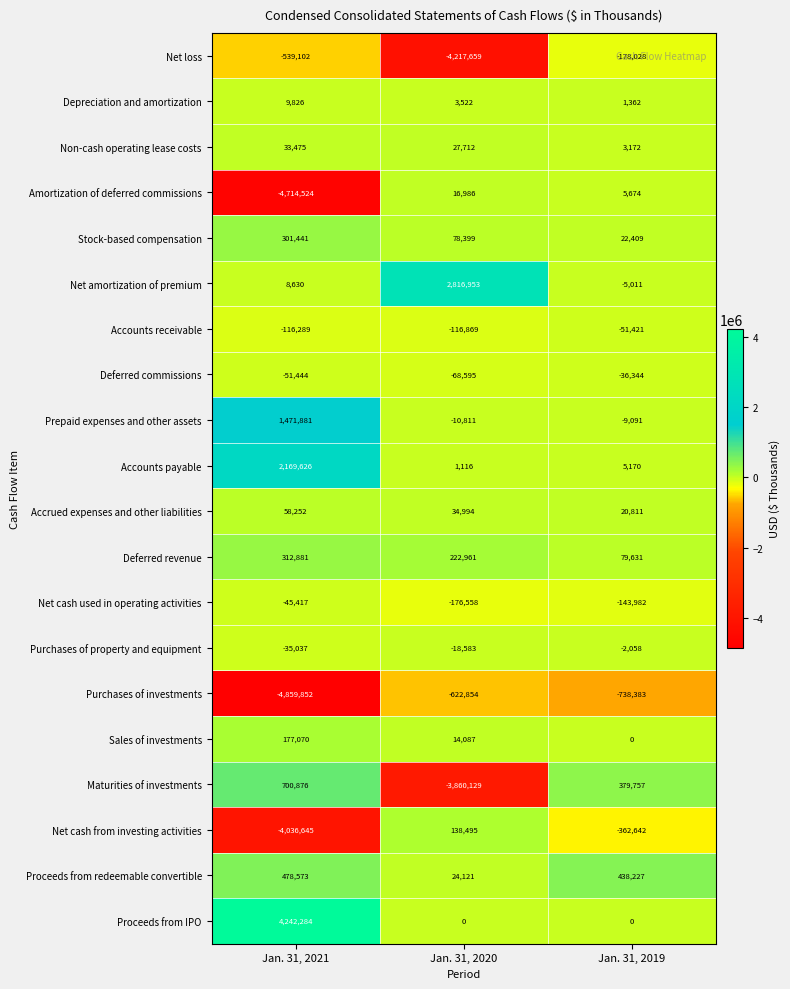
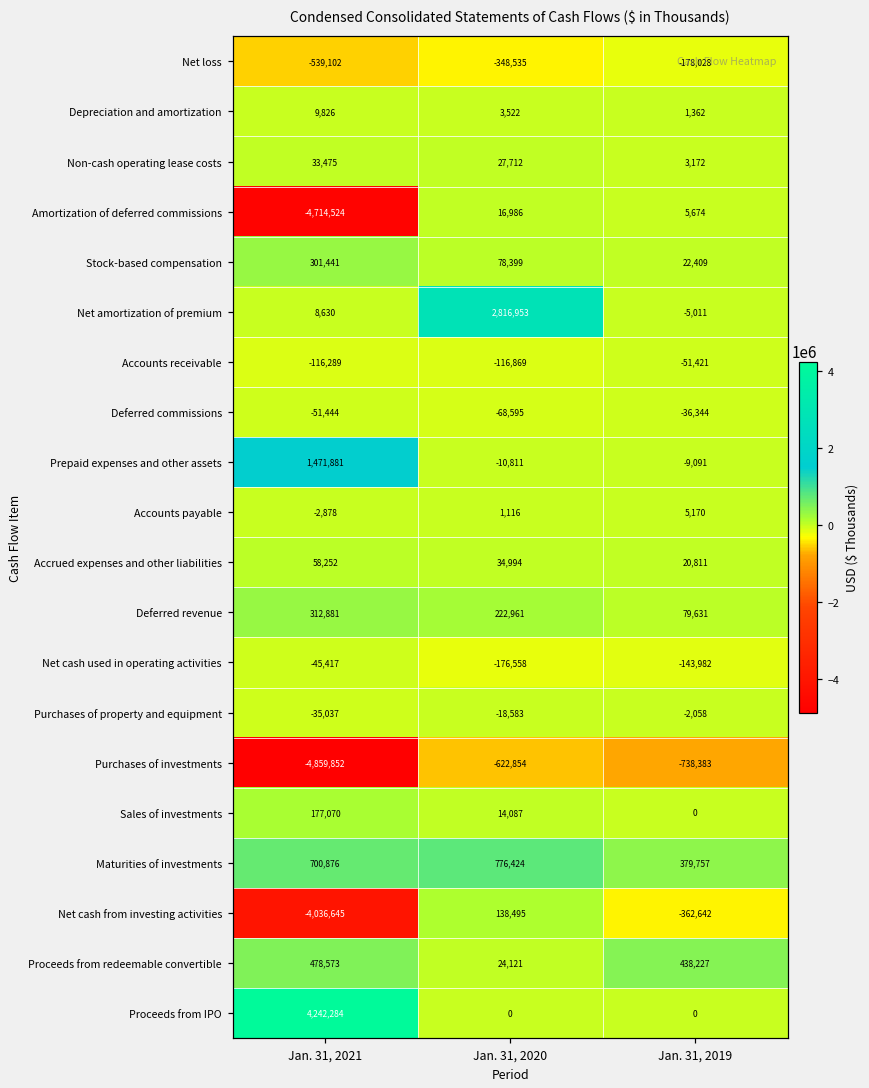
  {
    "Net loss": {
      "Jan. 31, 2021": "-539,102",
-     "Jan. 31, 2020": "-4,217,659"
+     "Jan. 31, 2020": "-348,535"
    },
    "Depreciation and amortization": {
      "Jan. 31, 2021": "9,826",
      "Jan. 31, 2020": "3,522",
      "Jan. 31, 2019": "1,362"
    },
    "Non-cash operating lease costs": {
      "Jan. 31, 2021": "33,475",
      "Jan. 31, 2020": "27,712",
      "Jan. 31, 2019": "3,172"
    },
    "Amortization of deferred commissions": {
      "Jan. 31, 2021": "-4,714,524",
      "Jan. 31, 2020": "16,986",
      "Jan. 31, 2019": "5,674"
    },
    "Stock-based compensation": {
      "Jan. 31, 2021": "301,441",
      "Jan. 31, 2020": "78,399",
      "Jan. 31, 2019": "22,409"
    },
    "Net amortization of premium": {
      "Jan. 31, 2021": "8,630",
      "Jan. 31, 2020": "2,816,953",
      "Jan. 31, 2019": "-5,011"
    },
    "Accounts receivable": {
      "Jan. 31, 2021": "-116,289",
      "Jan. 31, 2020": "-116,869",
      "Jan. 31, 2019": "-51,421"
    },
    "Deferred commissions": {
      "Jan. 31, 2021": "-51,444",
      "Jan. 31, 2020": "-68,595",
      "Jan. 31, 2019": "-36,344"
    },
    "Prepaid expenses and other assets": {
      "Jan. 31, 2021": "1,471,881",
      "Jan. 31, 2020": "-10,811",
      "Jan. 31, 2019": "-9,091"
    },
    "Accounts payable": {
-     "Jan. 31, 2021": "2,169,626",
+     "Jan. 31, 2021": "-2,878",
      "Jan. 31, 2020": "1,116",
      "Jan. 31, 2019": "5,170"
    },
    "Accrued expenses and other liabilities": {
      "Jan. 31, 2021": "58,252",
      "Jan. 31, 2020": "34,994",
      "Jan. 31, 2019": "20,811"
    },
    "Deferred revenue": {
      "Jan. 31, 2021": "312,881",
      "Jan. 31, 2020": "222,961",
      "Jan. 31, 2019": "79,631"
    },
    "Net cash used in operating activities": {
      "Jan. 31, 2021": "-45,417",
      "Jan. 31, 2020": "-176,558",
      "Jan. 31, 2019": "-143,982"
    },
    "Purchases of property and equipment": {
      "Jan. 31, 2021": "-35,037",
      "Jan. 31, 2020": "-18,583",
      "Jan. 31, 2019": "-2,058"
    },
    "Purchases of investments": {
      "Jan. 31, 2021": "-4,859,852",
      "Jan. 31, 2020": "-622,854",
      "Jan. 31, 2019": "-738,383"
    },
    "Sales of investments": {
      "Jan. 31, 2021": "177,070",
      "Jan. 31, 2020": "14,087",
      "Jan. 31, 2019": "0"
    },
    "Maturities of investments": {
      "Jan. 31, 2021": "700,876",
-     "Jan. 31, 2020": "-3,860,129",
+     "Jan. 31, 2020": "776,424",
      "Jan. 31, 2019": "379,757"
    },
    "Net cash from investing activities": {
      "Jan. 31, 2021": "-4,036,645",
      "Jan. 31, 2020": "138,495",
      "Jan. 31, 2019": "-362,642"
    },
    "Proceeds from redeemable convertible": {
      "Jan. 31, 2021": "478,573",
      "Jan. 31, 2020": "24,121",
      "Jan. 31, 2019": "438,227"
    },
    "Proceeds from IPO": {
      "Jan. 31, 2021": "4,242,284",
      "Jan. 31, 2020": "0",
      "Jan. 31, 2019": "0"
    }
  }
